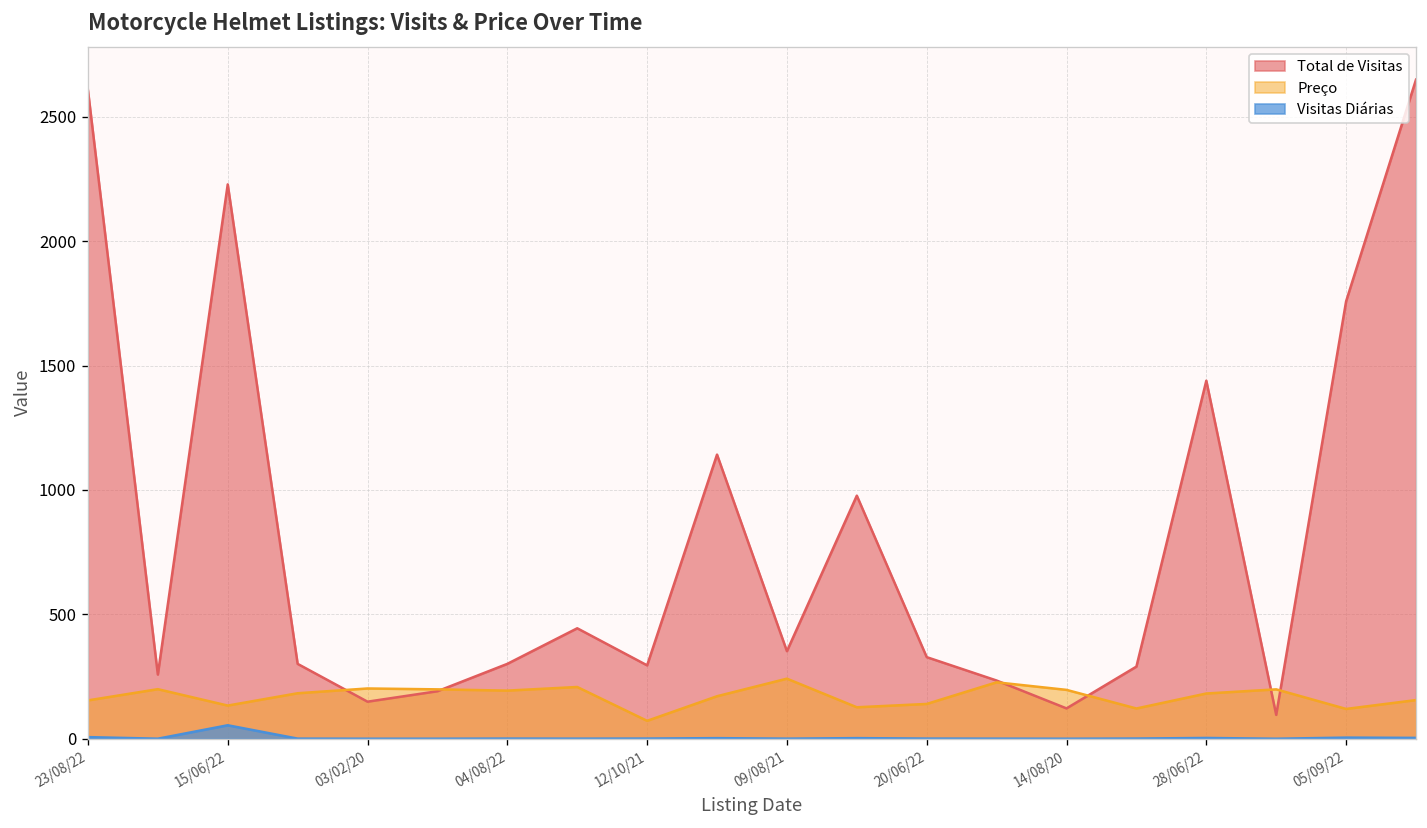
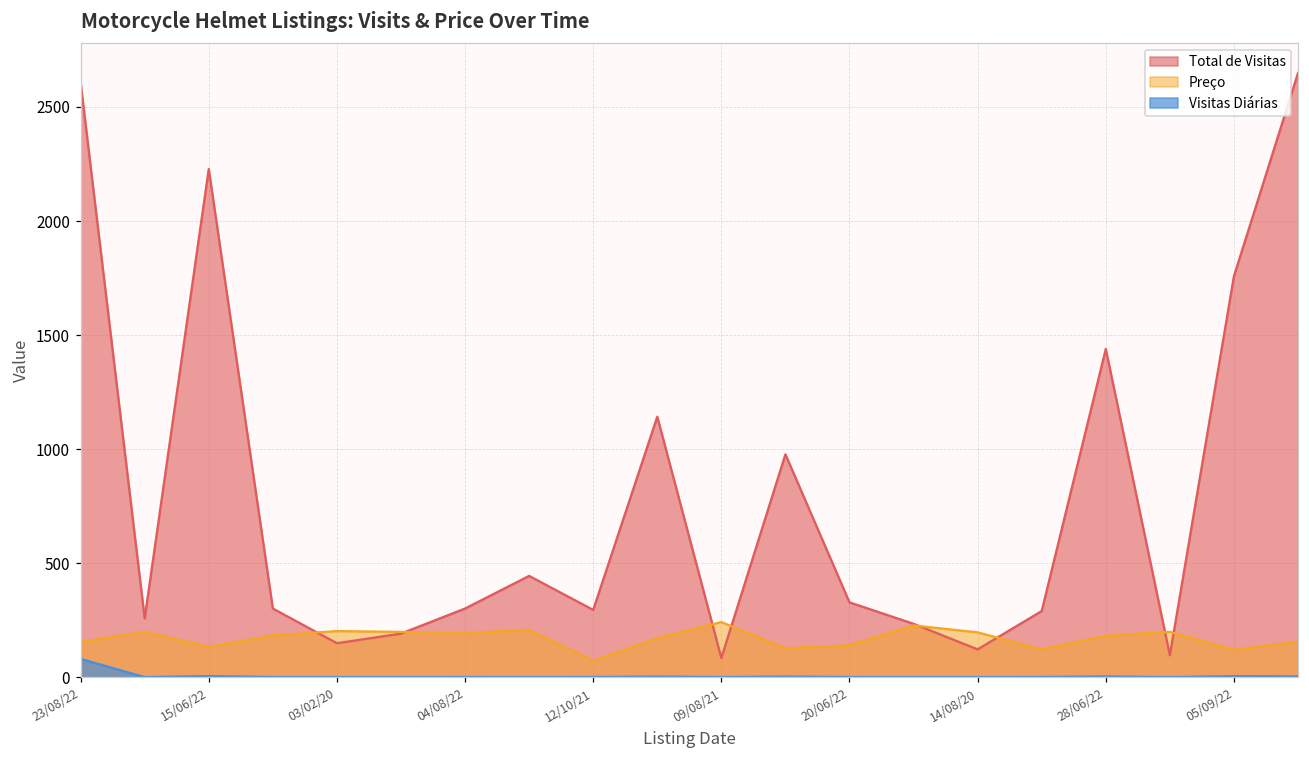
  {
    "Total de Visitas": {
      "23/08/22": 2610,
      "15/06/22": 2230,
      "03/02/20": 150,
      "04/08/22": 300,
      "12/10/21": 300,
-     "09/08/21": 350,
+     "09/08/21": 80,
      "28/06/22": 1440
    },
    "Preço": {
      "23/08/22": 150,
      "15/06/22": 130,
      "03/02/20": 200,
      "04/08/22": 190,
      "12/10/21": 70,
      "09/08/21": 240,
      "28/06/22": 180
    },
    "Visitas Diárias": {
-     "23/08/22": 10,
-     "15/06/22": 50,
+     "23/08/22": 80,
+     "15/06/22": 0,
      "03/02/20": 0,
      "04/08/22": 0,
      "12/10/21": 0,
      "09/08/21": 0,
      "28/06/22": 0
    }
  }
